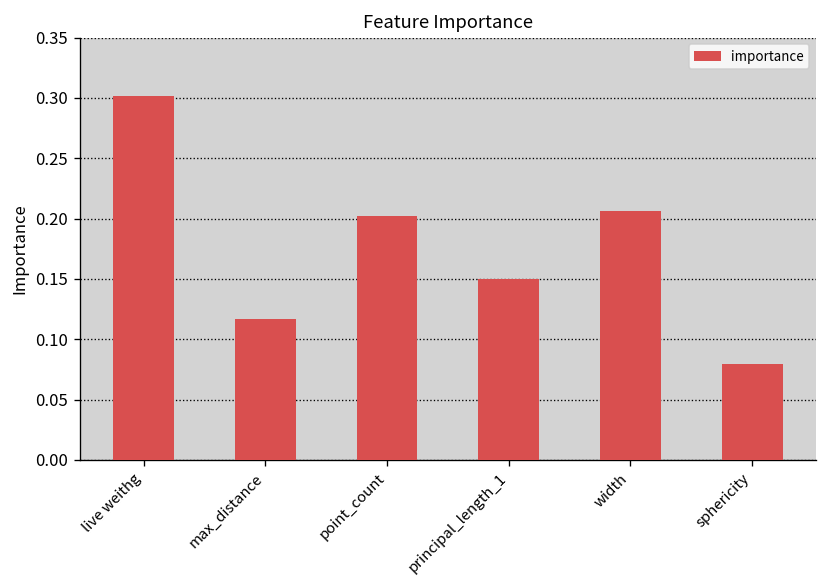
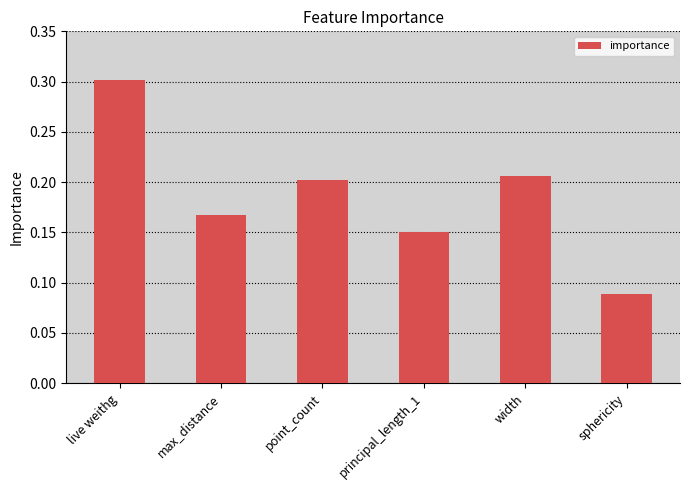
  {
    "live weithg": 0.302,
-   "max_distance": 0.116,
+   "max_distance": 0.167,
    "point_count": 0.203,
    "principal_length_1": 0.150,
    "width": 0.206,
-   "sphericity": 0.079
+   "sphericity": 0.089
  }
